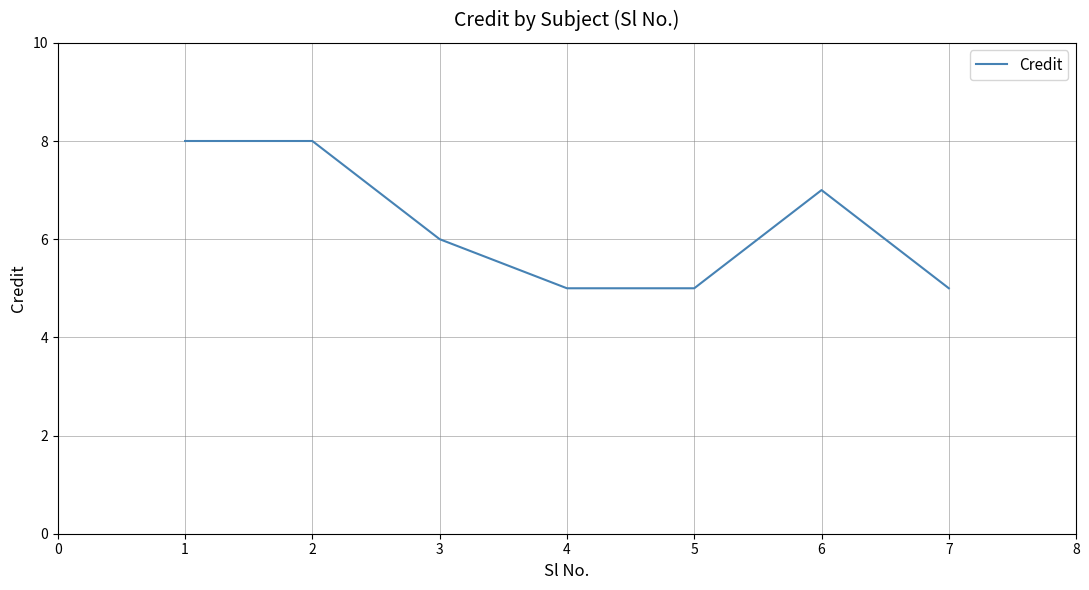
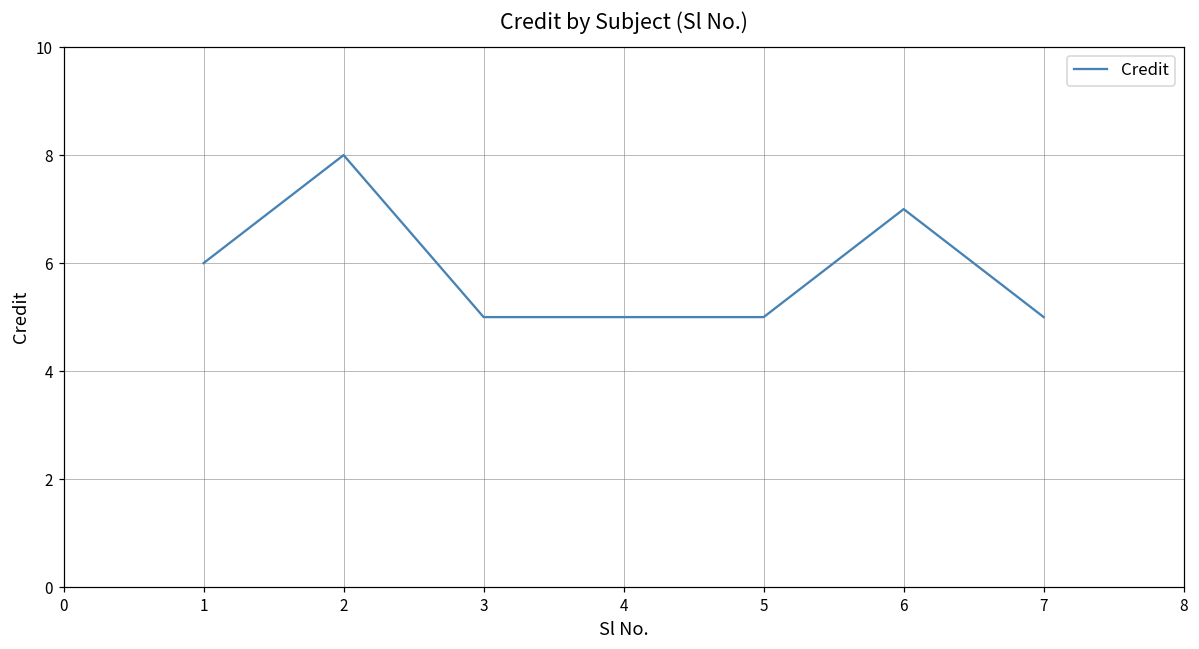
  {
-   "1": 8,
+   "1": 6,
    "2": 8,
-   "3": 6,
+   "3": 5,
    "4": 5,
    "5": 5,
    "6": 7,
    "7": 5
  }
